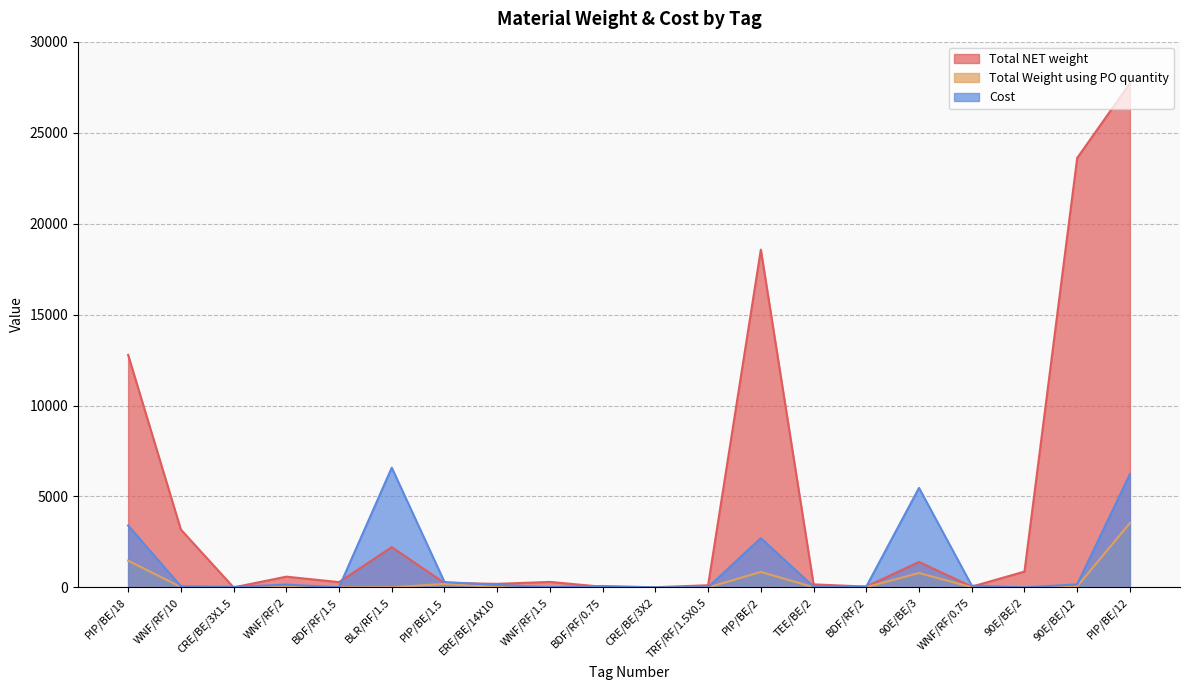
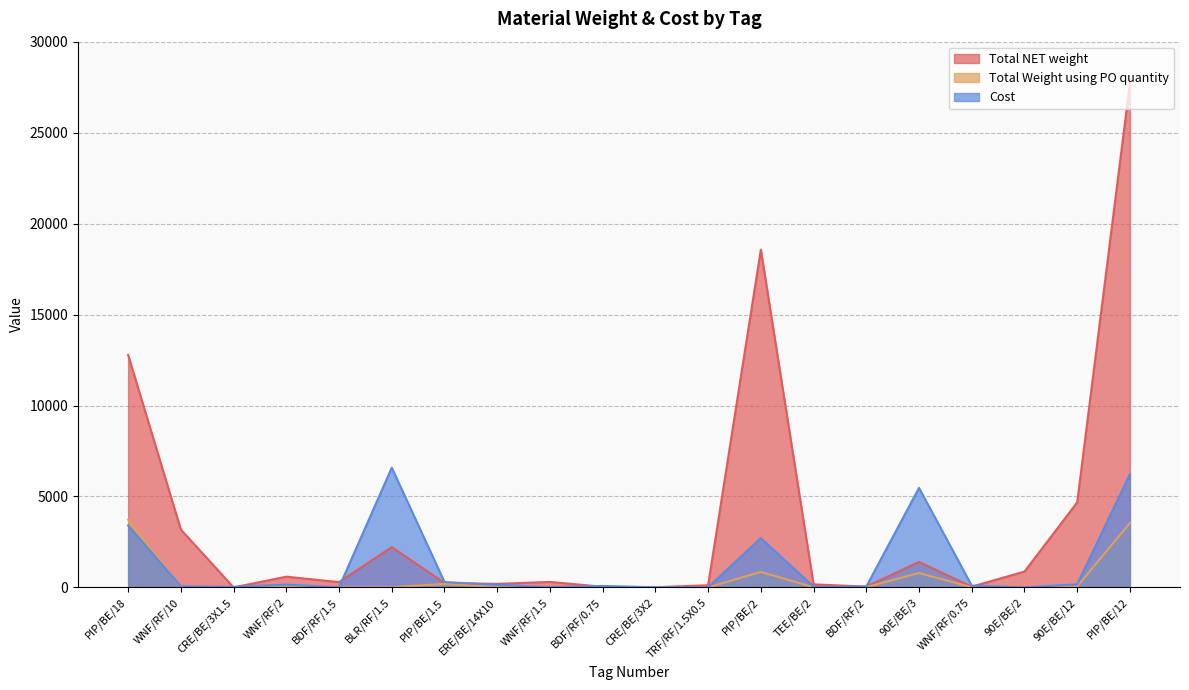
  {
    "Total NET weight": {
      "PIP/BE/18": 12800,
      "WNF/RF/10": 3200,
      "WNF/RF/2": 600,
      "BDF/RF/1.5": 300,
      "BLR/RF/1.5": 2200,
      "WNF/RF/1.5": 300,
      "PIP/BE/2": 18600,
      "90E/BE/3": 1400,
      "90E/BE/2": 900,
-     "90E/BE/12": 23600
+     "90E/BE/12": 4700
    },
    "Total Weight using PO quantity": {
-     "PIP/BE/18": 1500,
+     "PIP/BE/18": 3700,
      "BLR/RF/1.5": 0,
      "PIP/BE/2": 900,
      "90E/BE/3": 800,
      "PIP/BE/12": 3500
    },
    "Cost": {
      "PIP/BE/18": 3400,
      "BLR/RF/1.5": 6600,
      "PIP/BE/2": 2700,
      "90E/BE/3": 5500,
      "PIP/BE/12": 6200
    }
  }
